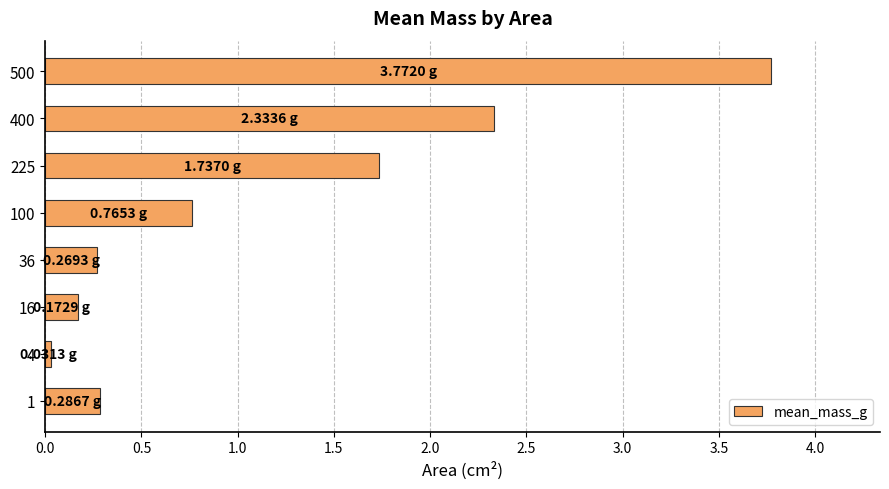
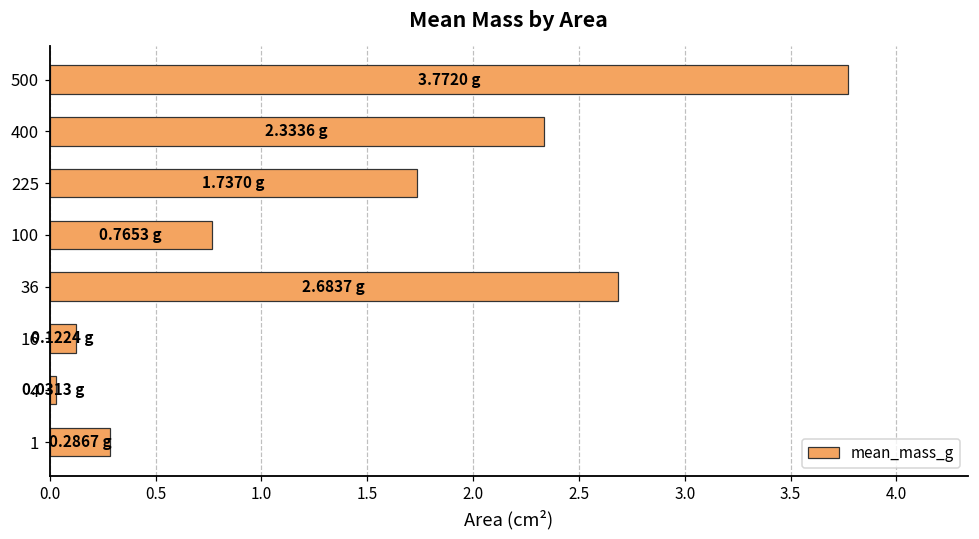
  {
    "500": 3.7720,
    "400": 2.3336,
    "225": 1.7370,
    "100": 0.7653,
-   "36": 0.2693,
-   "16": 0.1729,
+   "36": 2.6837,
+   "16": 0.1224,
    "4": 0.0313,
    "1": 0.2867
  }
